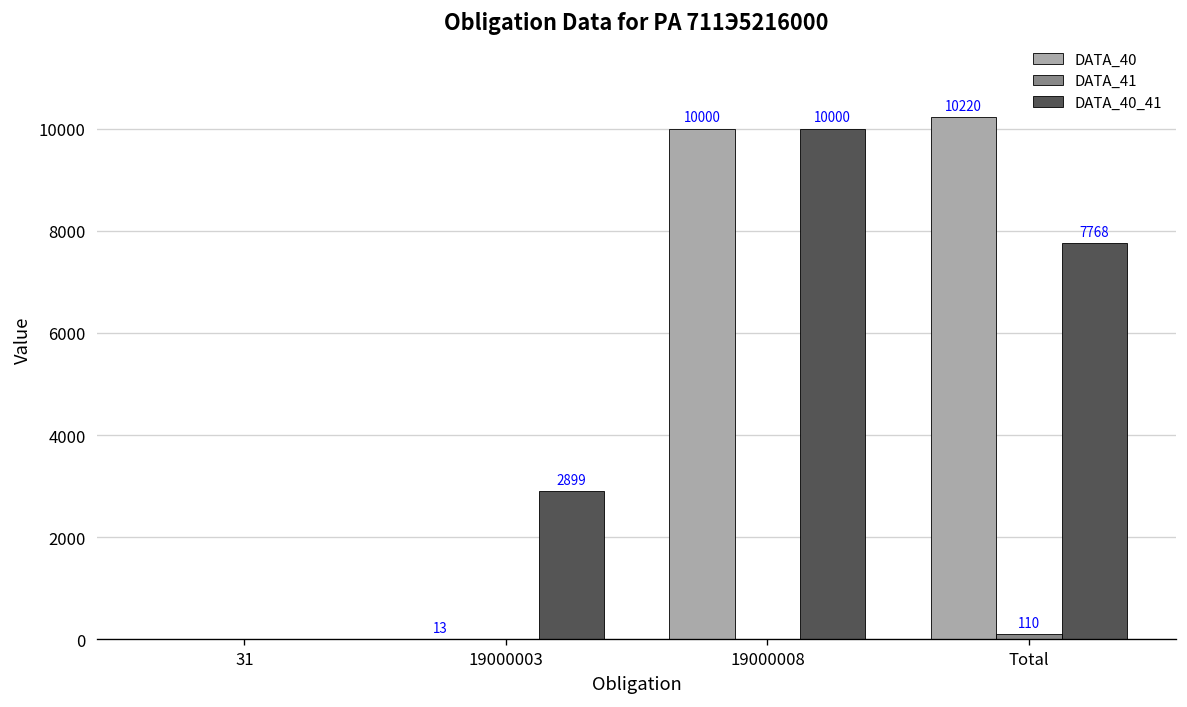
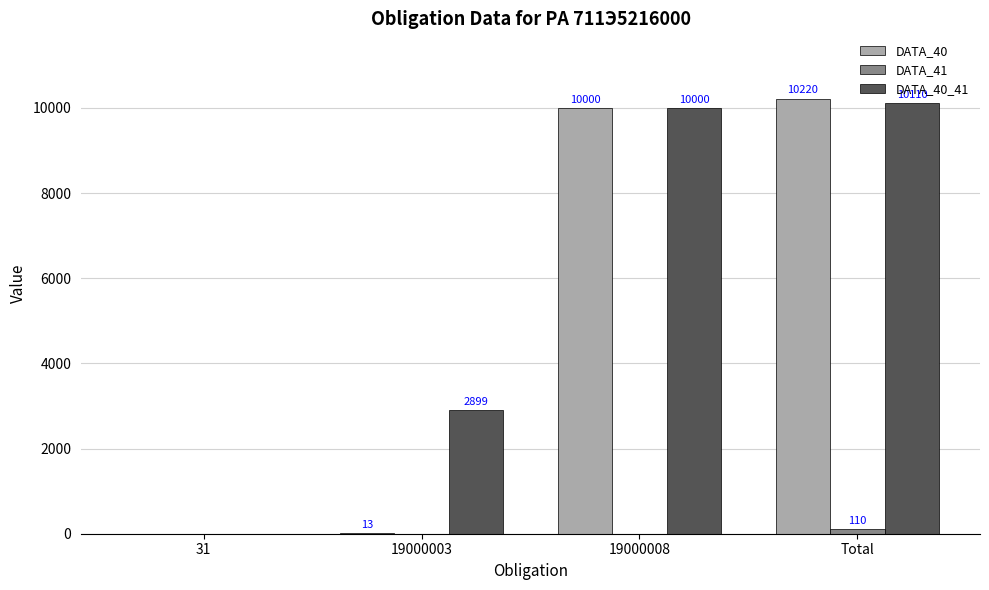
  {
    "DATA_40_41": {
      "19000003": 2899,
      "19000008": 10000,
-     "Total": 7768
+     "Total": 10110
    }
  }
